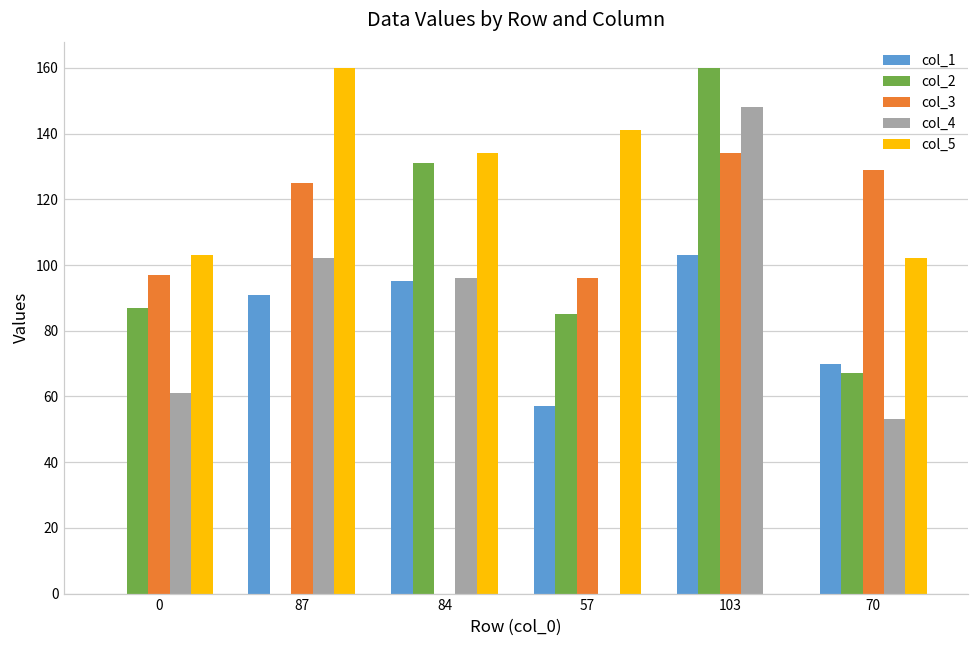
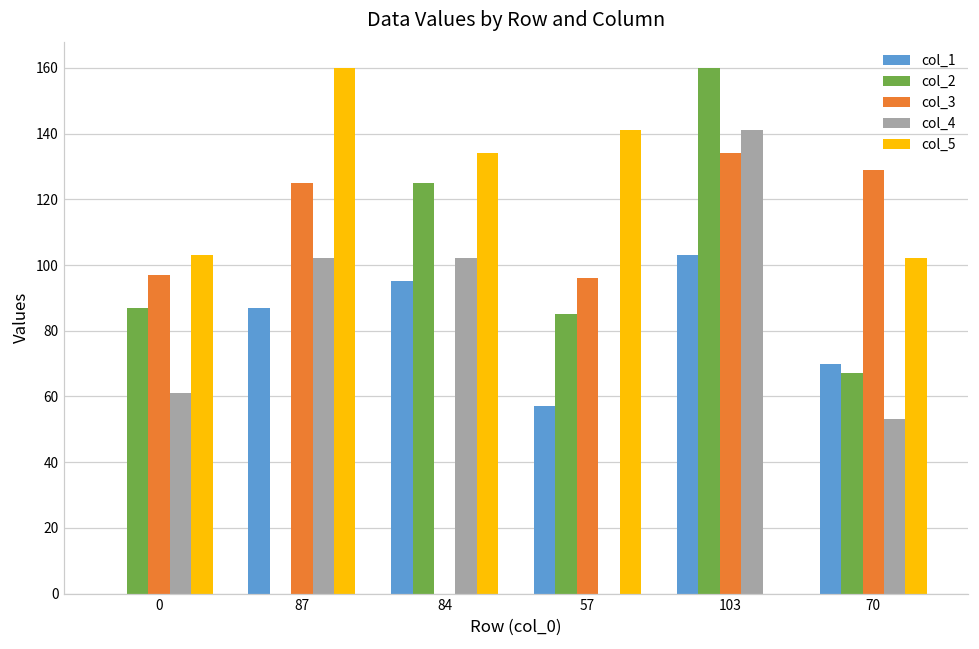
  {
    "col_1": {
      "0": 0,
-     "87": 91,
+     "87": 87,
      "84": 95,
      "57": 57,
      "103": 103,
      "70": 70
    },
    "col_2": {
      "0": 87,
      "87": 0,
-     "84": 131,
+     "84": 125,
      "57": 85,
      "103": 160,
      "70": 67
    },
    "col_3": {
      "0": 97,
      "87": 125,
      "84": 0,
      "57": 96,
      "103": 134,
      "70": 129
    },
    "col_4": {
      "0": 61,
      "87": 102,
-     "84": 96,
+     "84": 102,
      "57": 0,
-     "103": 148,
+     "103": 141,
      "70": 53
    },
    "col_5": {
      "0": 103,
      "87": 160,
      "84": 134,
      "57": 141,
      "103": 0,
      "70": 102
    }
  }
